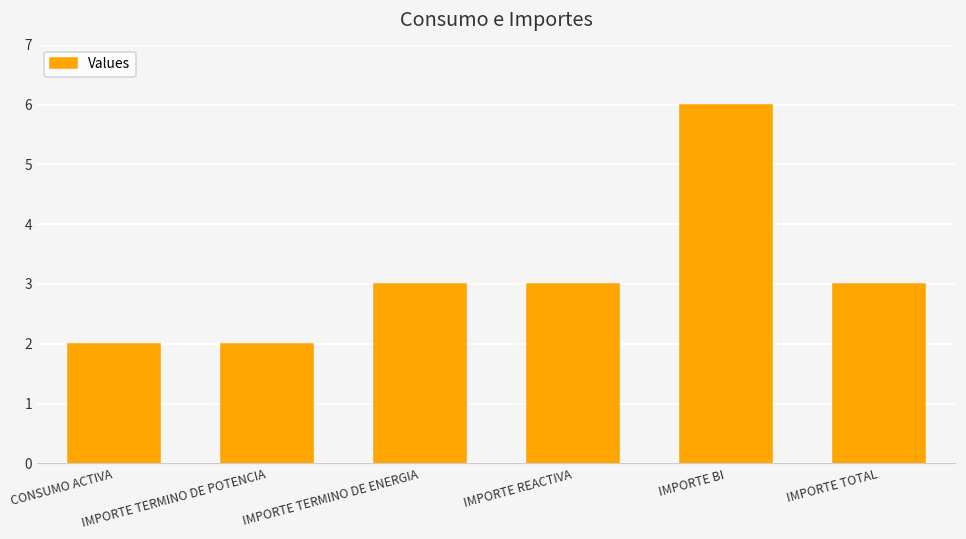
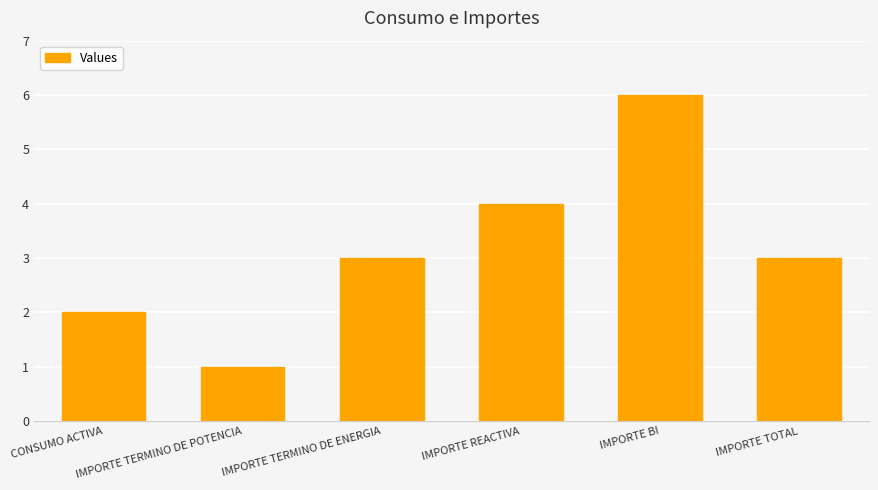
  {
    "CONSUMO ACTIVA": 2,
-   "IMPORTE TERMINO DE POTENCIA": 2,
+   "IMPORTE TERMINO DE POTENCIA": 1,
    "IMPORTE TERMINO DE ENERGIA": 3,
-   "IMPORTE REACTIVA": 3,
+   "IMPORTE REACTIVA": 4,
    "IMPORTE BI": 6,
    "IMPORTE TOTAL": 3
  }
